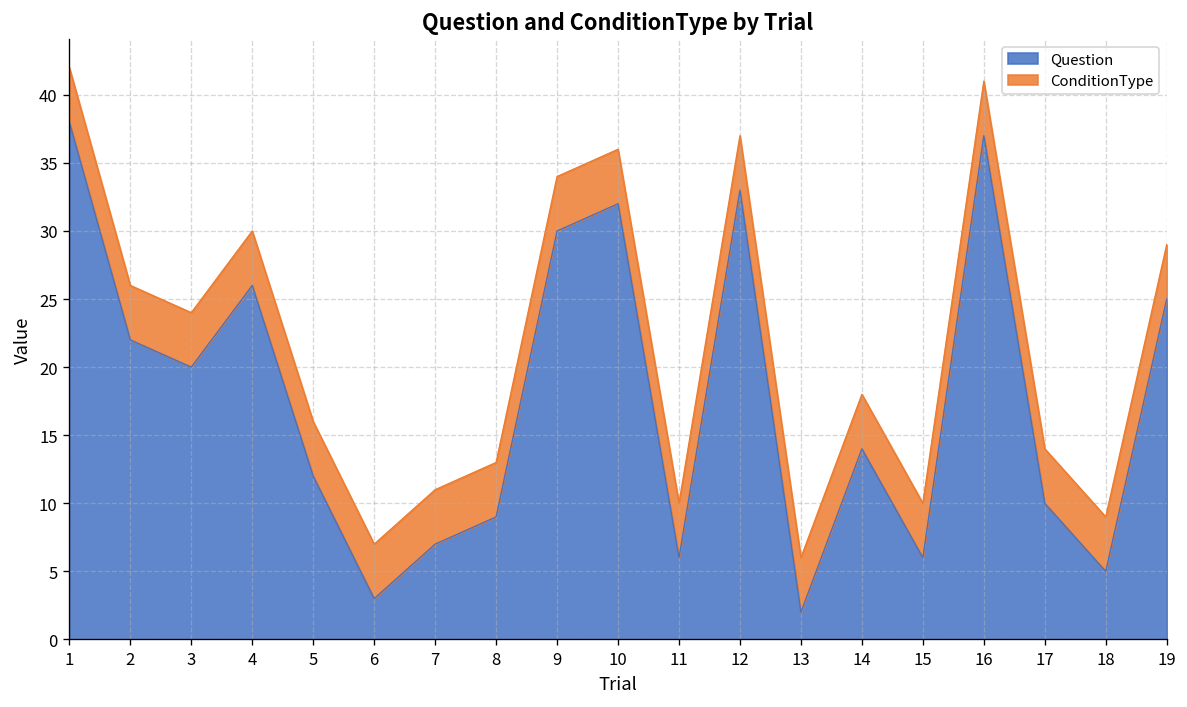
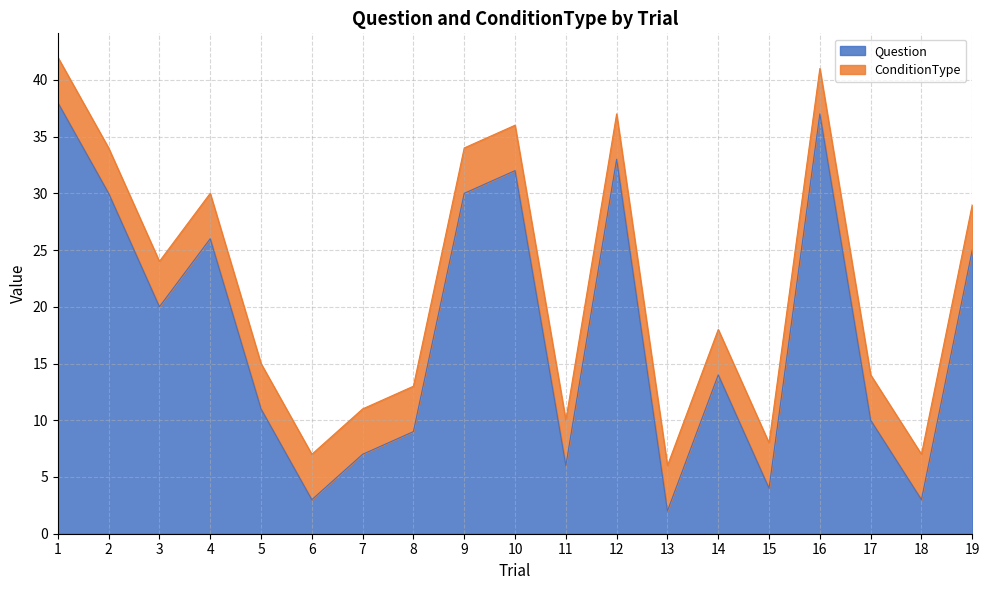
  {
    "Question": {
      "1": 38,
-     "2": 22,
+     "2": 30,
      "3": 20,
      "4": 26,
-     "5": 12,
+     "5": 11,
      "6": 3,
      "7": 7,
      "8": 9,
      "9": 30,
      "10": 32,
      "11": 6,
      "12": 33,
      "13": 2,
      "14": 14,
-     "15": 6,
+     "15": 4,
      "16": 37,
      "17": 10,
-     "18": 5,
+     "18": 3,
      "19": 25
    },
    "ConditionType": {
      "1": 4,
      "2": 4,
      "3": 4,
      "4": 4,
      "5": 4,
      "6": 4,
      "7": 4,
      "8": 4,
      "9": 4,
      "10": 4,
      "11": 4,
      "12": 4,
      "13": 4,
      "14": 4,
      "15": 4,
      "16": 4,
      "17": 4,
      "18": 4,
      "19": 4
    }
  }
